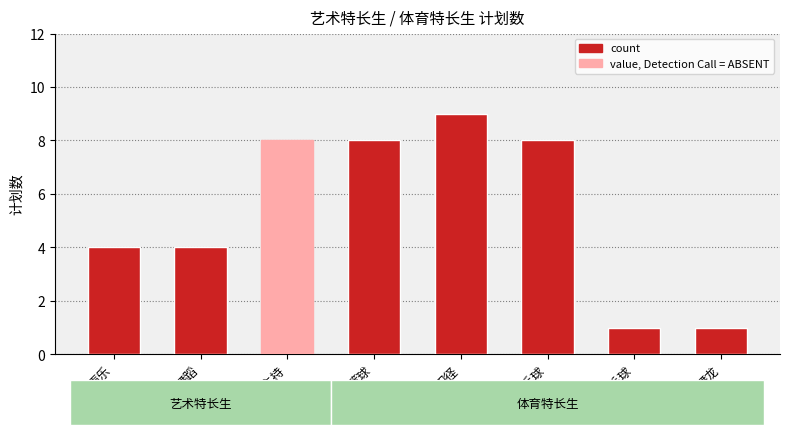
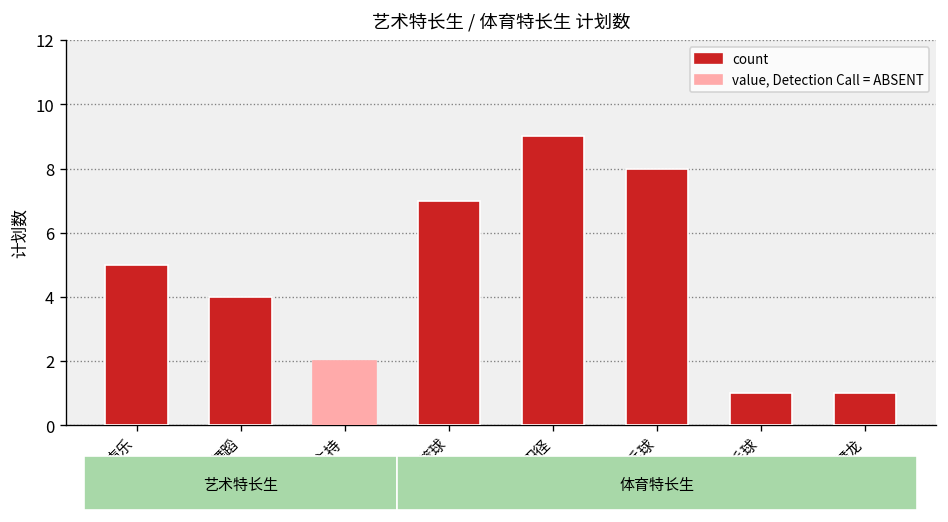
  {
-   "声乐": 4,
+   "声乐": 5,
    "舞蹈": 4,
-   "播音主持": 8,
-   "篮球": 8,
+   "播音主持": 2,
+   "篮球": 7,
    "田径": 9,
    "乒乓球": 8,
    "羽毛球": 1,
    "舞龙": 1
  }
